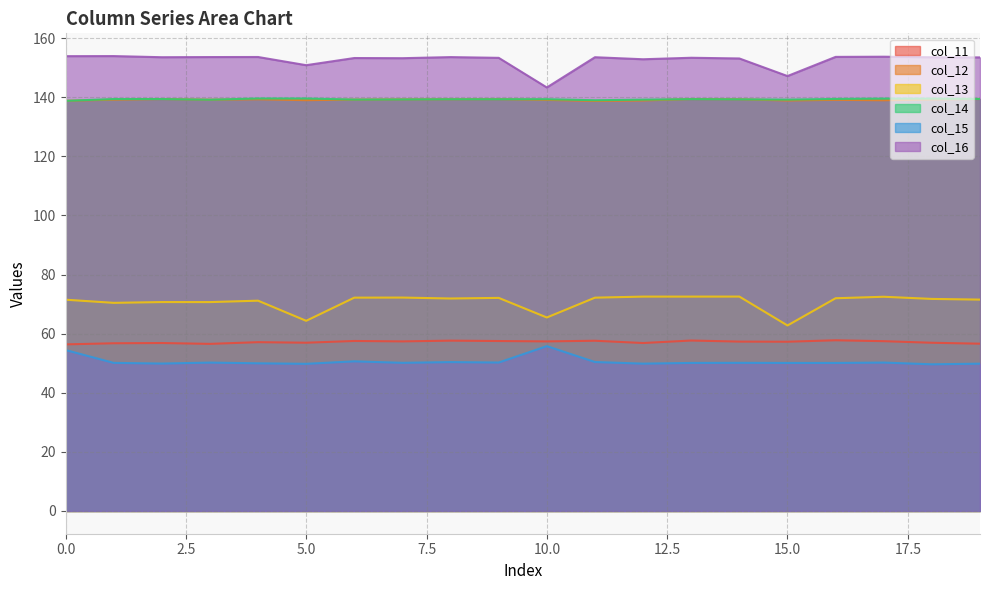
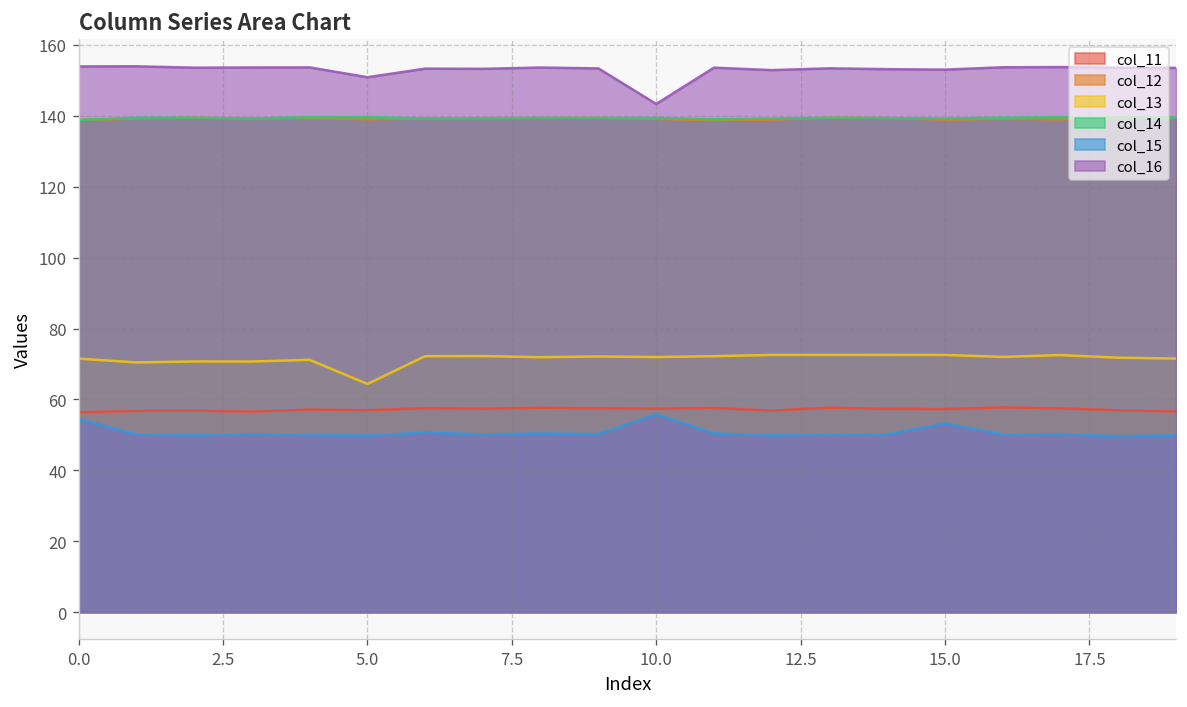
  {
    "col_13": {
      "0.0": 72,
      "5.0": 64,
-     "10.0": 65,
-     "15.0": 63
+     "10.0": 72,
+     "15.0": 73
    },
    "col_15": {
      "0.0": 54,
      "5.0": 50,
      "10.0": 56,
-     "15.0": 50
+     "15.0": 53
    },
    "col_16": {
      "0.0": 154,
      "5.0": 151,
      "10.0": 143,
-     "15.0": 147
+     "15.0": 153
    }
  }
